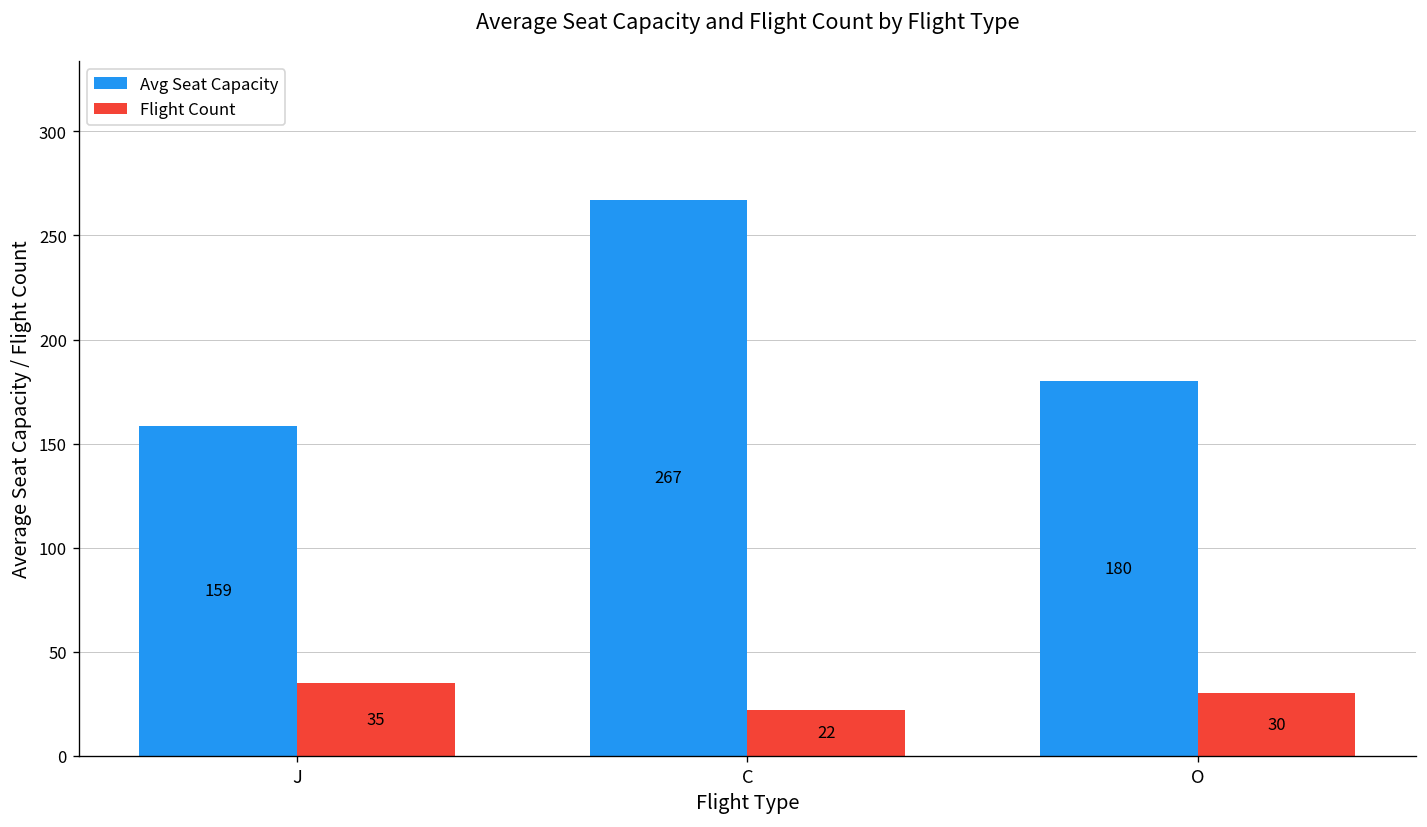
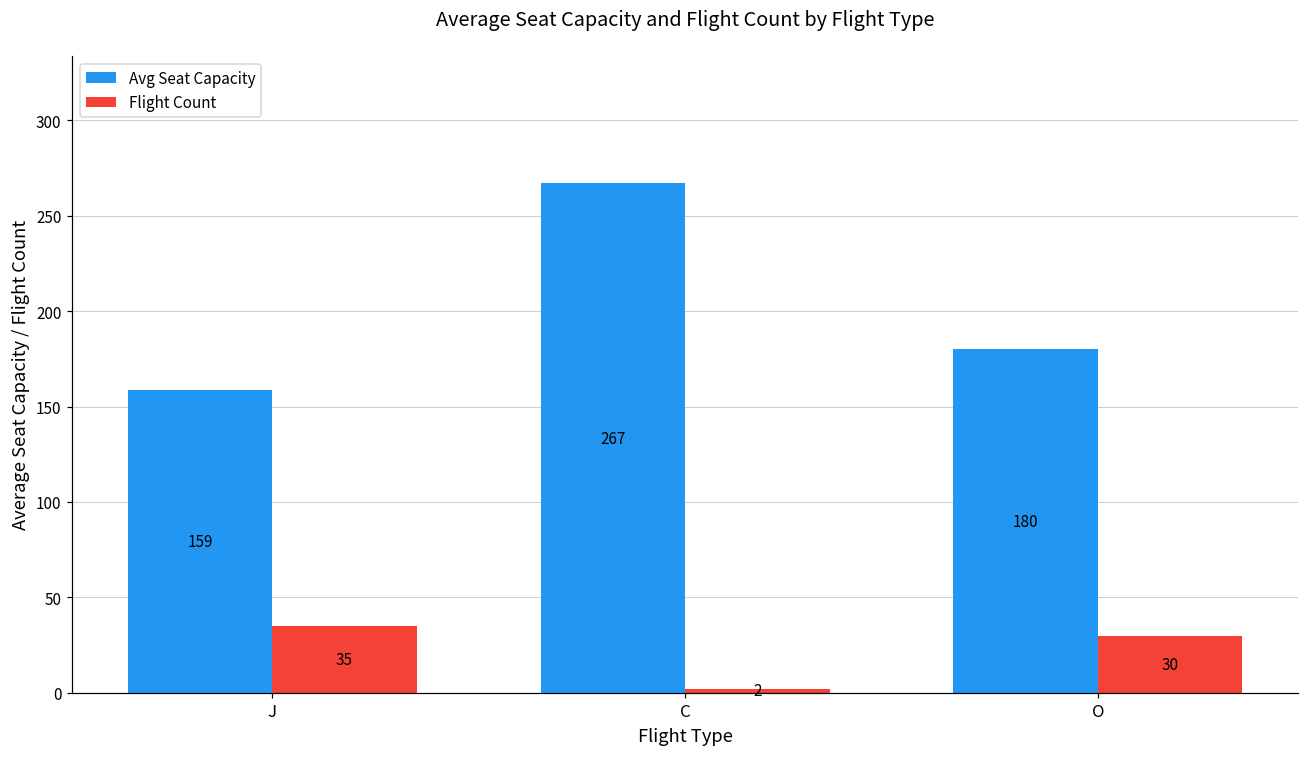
  {
    "Avg Seat Capacity": {
      "J": 159,
      "C": 267,
      "O": 180
    },
    "Flight Count": {
      "J": 35,
-     "C": 22,
+     "C": 2,
      "O": 30
    }
  }
